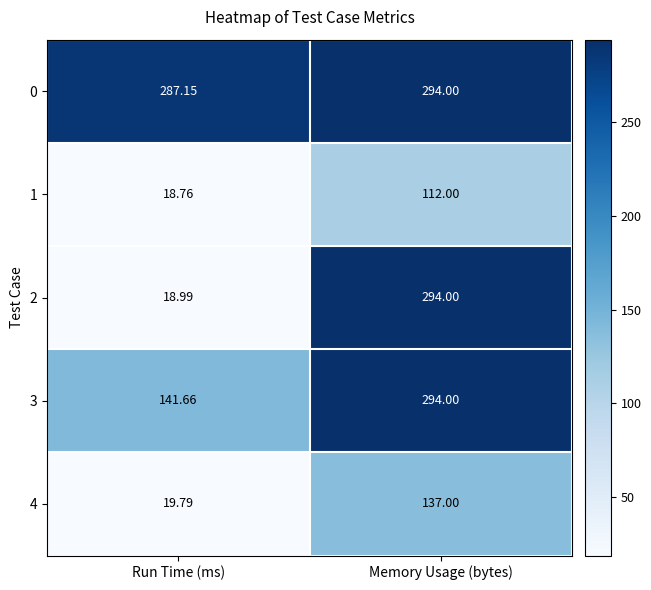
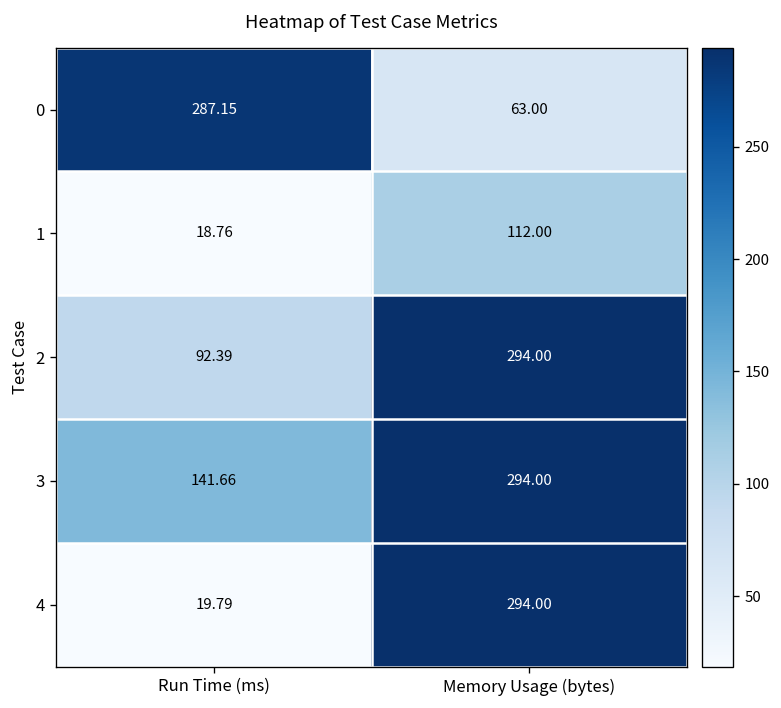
  {
    "0": {
      "Run Time (ms)": 287.15,
-     "Memory Usage (bytes)": 294.00
+     "Memory Usage (bytes)": 63.00
    },
    "1": {
      "Run Time (ms)": 18.76,
      "Memory Usage (bytes)": 112.00
    },
    "2": {
-     "Run Time (ms)": 18.99,
+     "Run Time (ms)": 92.39,
      "Memory Usage (bytes)": 294.00
    },
    "3": {
      "Run Time (ms)": 141.66,
      "Memory Usage (bytes)": 294.00
    },
    "4": {
      "Run Time (ms)": 19.79,
-     "Memory Usage (bytes)": 137.00
+     "Memory Usage (bytes)": 294.00
    }
  }
